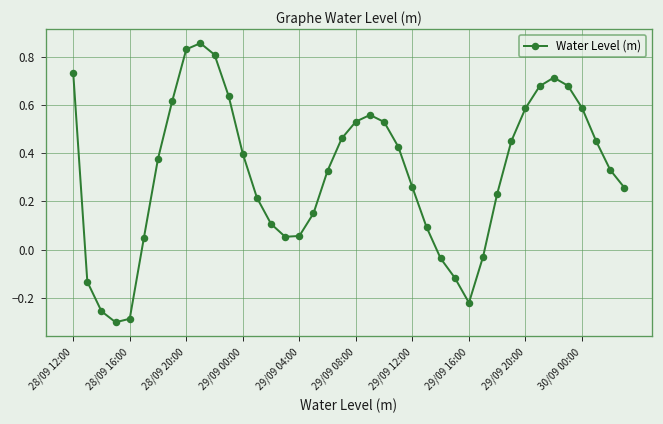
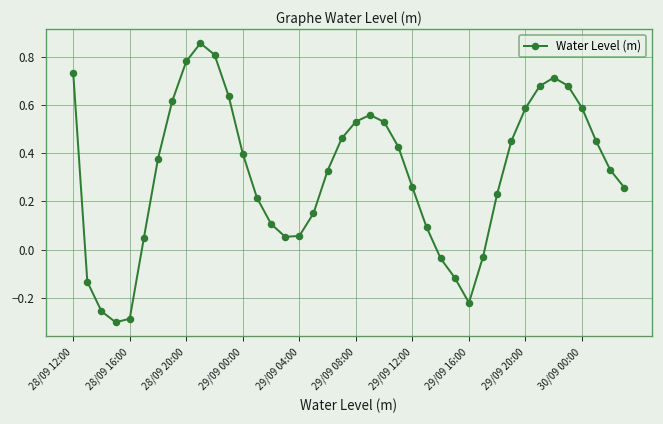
  {
    "28/09 12:00": 0.74,
    "28/09 16:00": -0.29,
-   "28/09 20:00": 0.83,
+   "28/09 20:00": 0.78,
    "29/09 00:00": 0.40,
    "29/09 04:00": 0.06,
    "29/09 08:00": 0.53,
    "29/09 12:00": 0.26,
    "29/09 16:00": -0.22,
    "29/09 20:00": 0.59,
    "30/09 00:00": 0.59
  }
